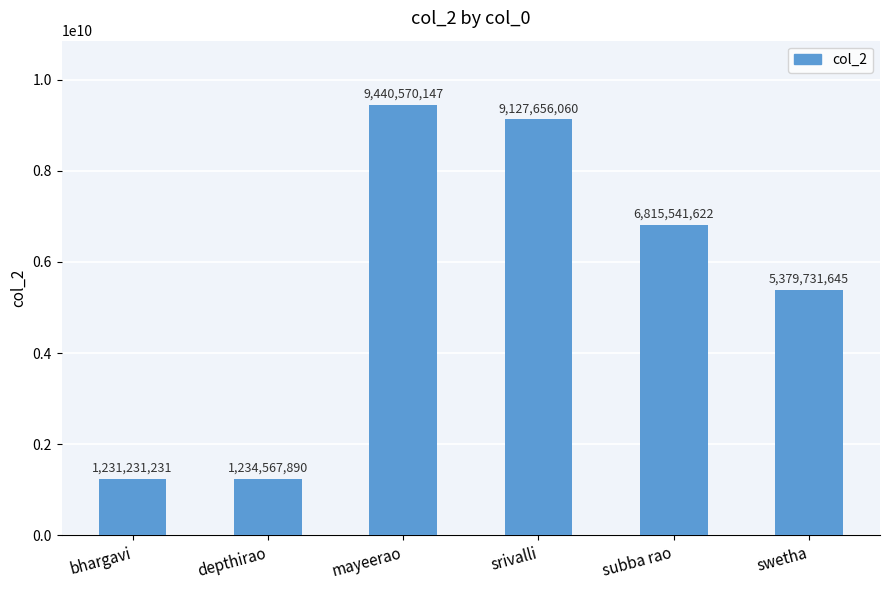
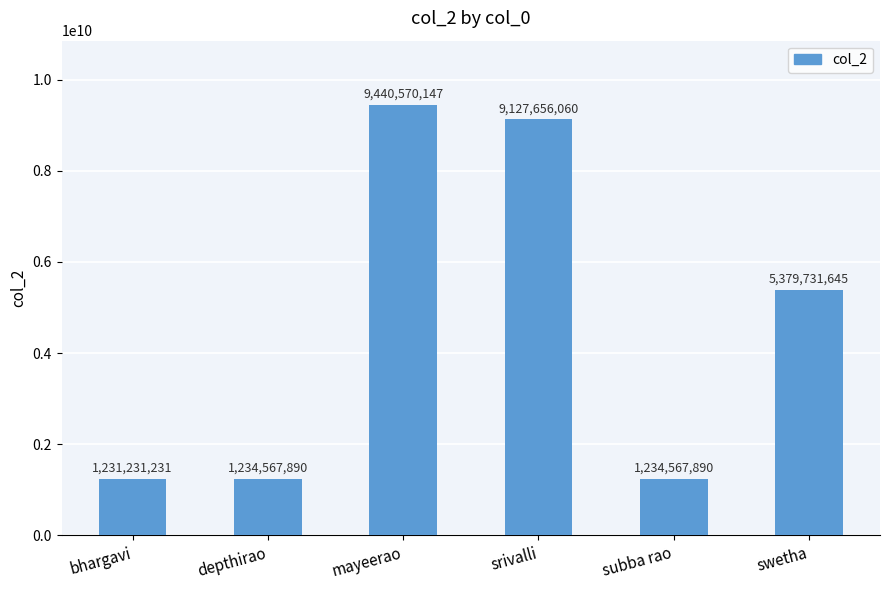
  {
    "bhargavi": "1,231,231,231",
    "depthirao": "1,234,567,890",
    "mayeerao": "9,440,570,147",
    "srivalli": "9,127,656,060",
-   "subba rao": "6,815,541,622",
+   "subba rao": "1,234,567,890",
    "swetha": "5,379,731,645"
  }
